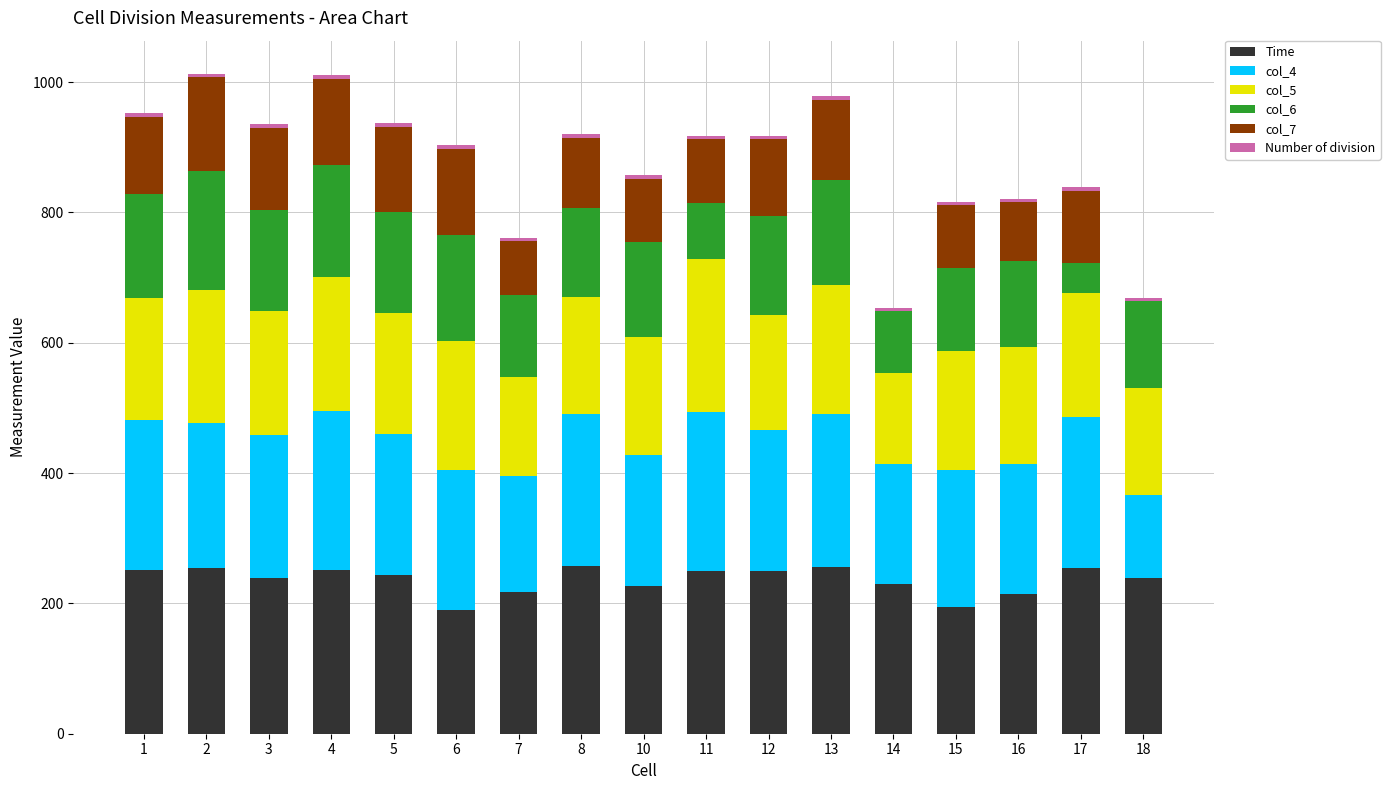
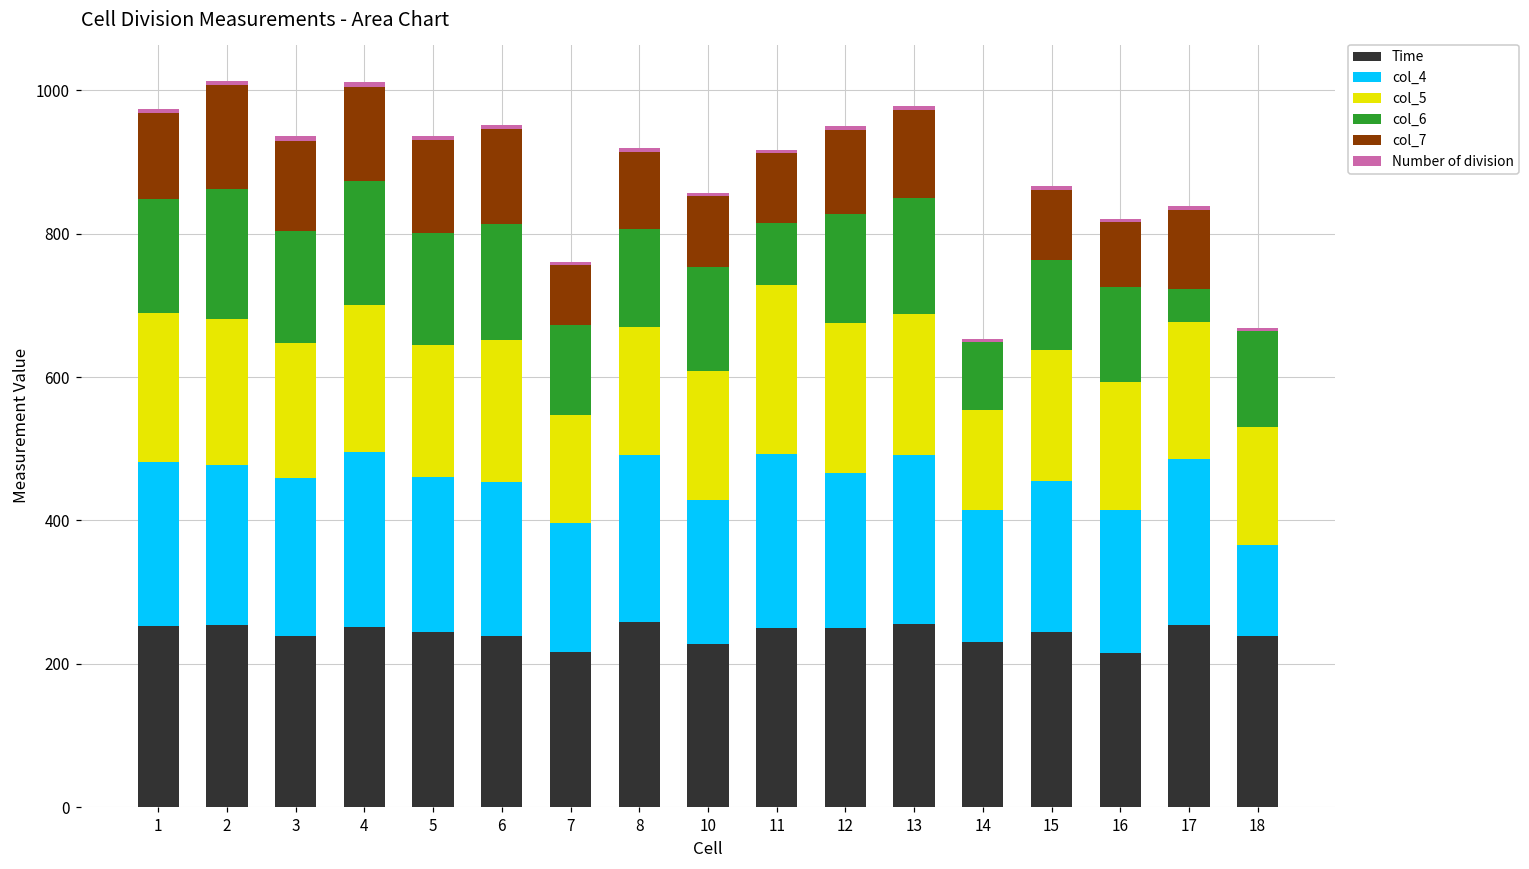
  {
    "Time": {
      "1": 250,
      "2": 250,
      "3": 240,
      "4": 250,
      "5": 240,
-     "6": 190,
+     "6": 240,
      "7": 220,
      "8": 260,
      "10": 230,
      "11": 250,
      "12": 250,
      "13": 260,
      "14": 230,
-     "15": 190,
+     "15": 240,
      "16": 220,
      "17": 250,
      "18": 240
    },
    "col_4": {
      "1": 230,
      "2": 220,
      "3": 220,
      "4": 250,
      "5": 220,
      "6": 210,
      "7": 180,
      "8": 230,
      "10": 200,
      "11": 240,
      "12": 220,
      "13": 240,
      "14": 180,
      "15": 210,
      "16": 200,
      "17": 230,
      "18": 130
    },
    "col_5": {
-     "1": 190,
+     "1": 210,
      "2": 200,
      "3": 190,
      "4": 210,
      "5": 190,
      "6": 200,
      "7": 150,
      "8": 180,
      "10": 180,
      "11": 240,
-     "12": 180,
+     "12": 210,
      "13": 200,
      "14": 140,
      "15": 180,
      "16": 180,
      "17": 190,
      "18": 160
    },
    "col_6": {
      "1": 160,
      "2": 180,
      "3": 160,
      "4": 170,
      "5": 160,
      "6": 160,
      "7": 130,
      "8": 140,
      "10": 150,
      "11": 90,
      "12": 150,
      "13": 160,
      "14": 100,
      "15": 130,
      "16": 130,
      "17": 50,
      "18": 130
    },
    "col_7": {
      "1": 120,
      "2": 150,
      "3": 130,
      "4": 130,
      "5": 130,
      "6": 130,
      "7": 80,
      "8": 110,
      "10": 100,
      "11": 100,
      "12": 120,
      "13": 120,
      "14": 0,
      "15": 100,
      "16": 90,
      "17": 110,
      "18": 0
    },
    "Number of division": {
      "1": 10,
      "2": 10,
      "3": 10,
      "4": 10,
      "5": 10,
      "6": 10,
      "7": 10,
      "8": 10,
      "10": 10,
      "11": 10,
      "12": 10,
      "13": 10,
      "14": 0,
      "15": 10,
      "16": 10,
      "17": 10,
      "18": 0
    }
  }
